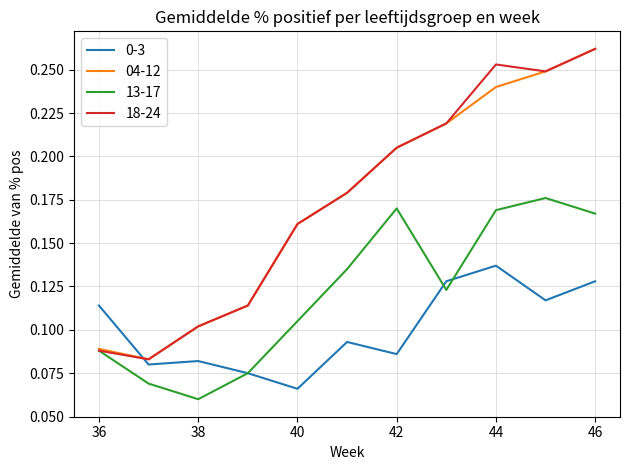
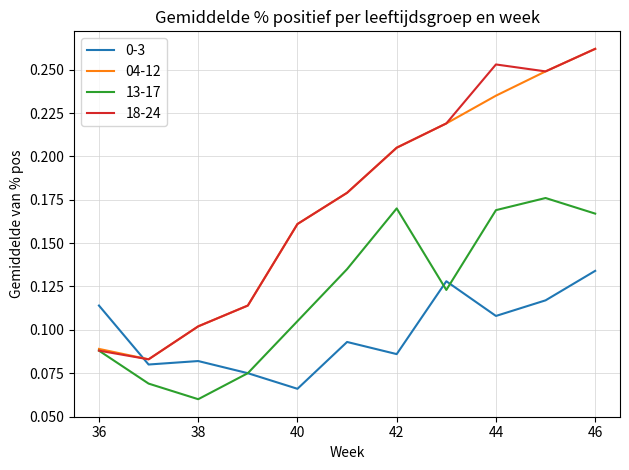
  {
    "0-3": {
      "36": 0.114,
      "38": 0.082,
      "40": 0.066,
      "42": 0.086,
-     "44": 0.137,
-     "46": 0.128
+     "44": 0.108,
+     "46": 0.134
    },
    "04-12": {
-     "44": 0.240
+     "44": 0.235
    },
    "13-17": {
      "38": 0.060,
      "40": 0.105,
      "42": 0.170,
      "44": 0.169,
      "46": 0.167
    },
    "18-24": {
      "44": 0.253
    }
  }
